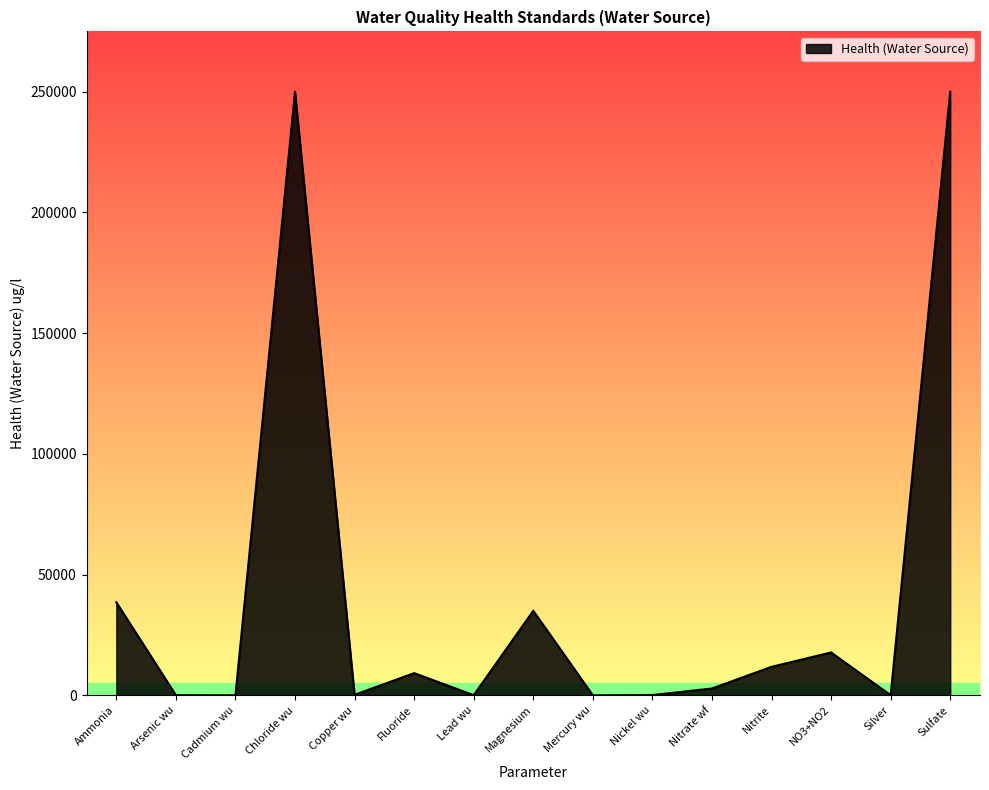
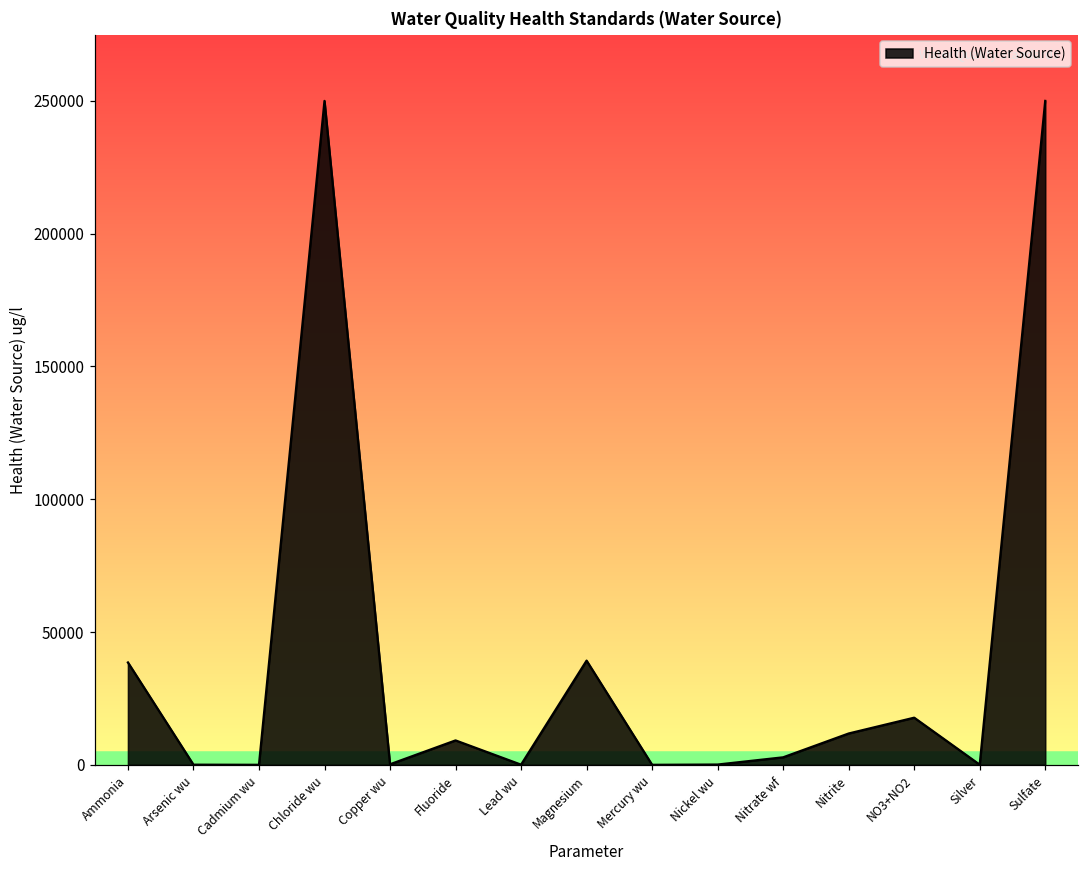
  {
    "Ammonia": 39000,
    "Chloride wu": 250000,
    "Fluoride": 9000,
-   "Magnesium": 35000,
+   "Magnesium": 39000,
    "Nitrite": 12000,
    "NO3+NO2": 18000,
    "Sulfate": 250000
  }
